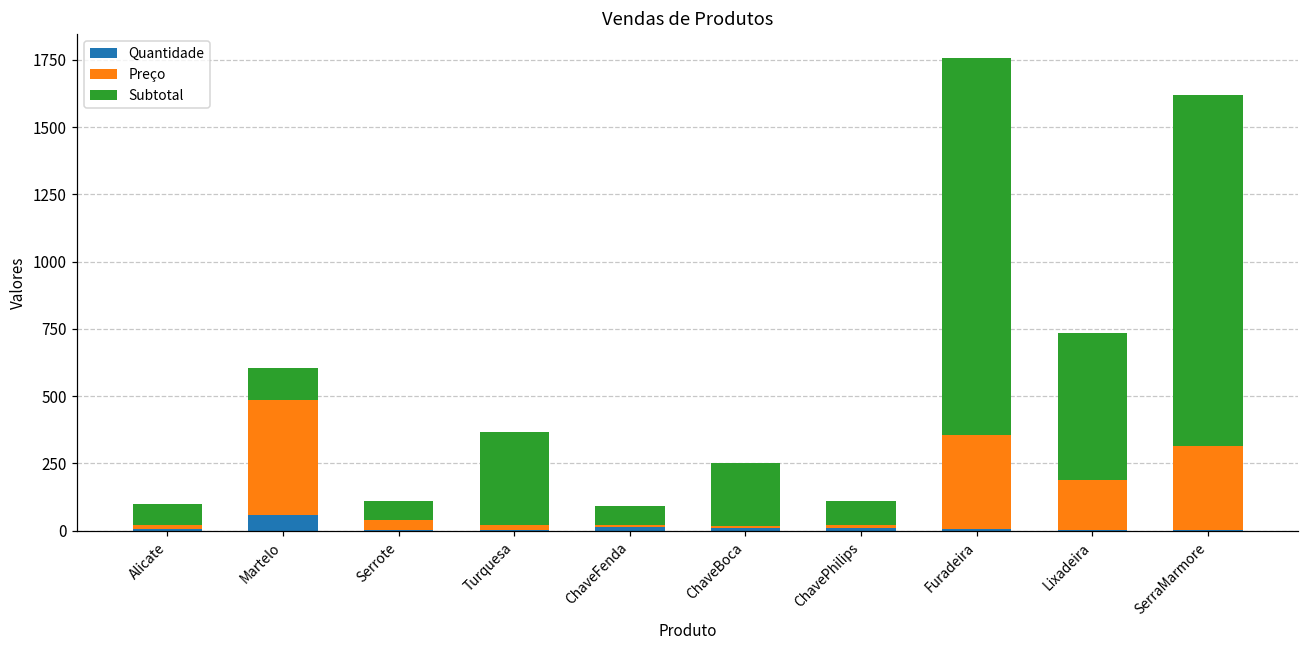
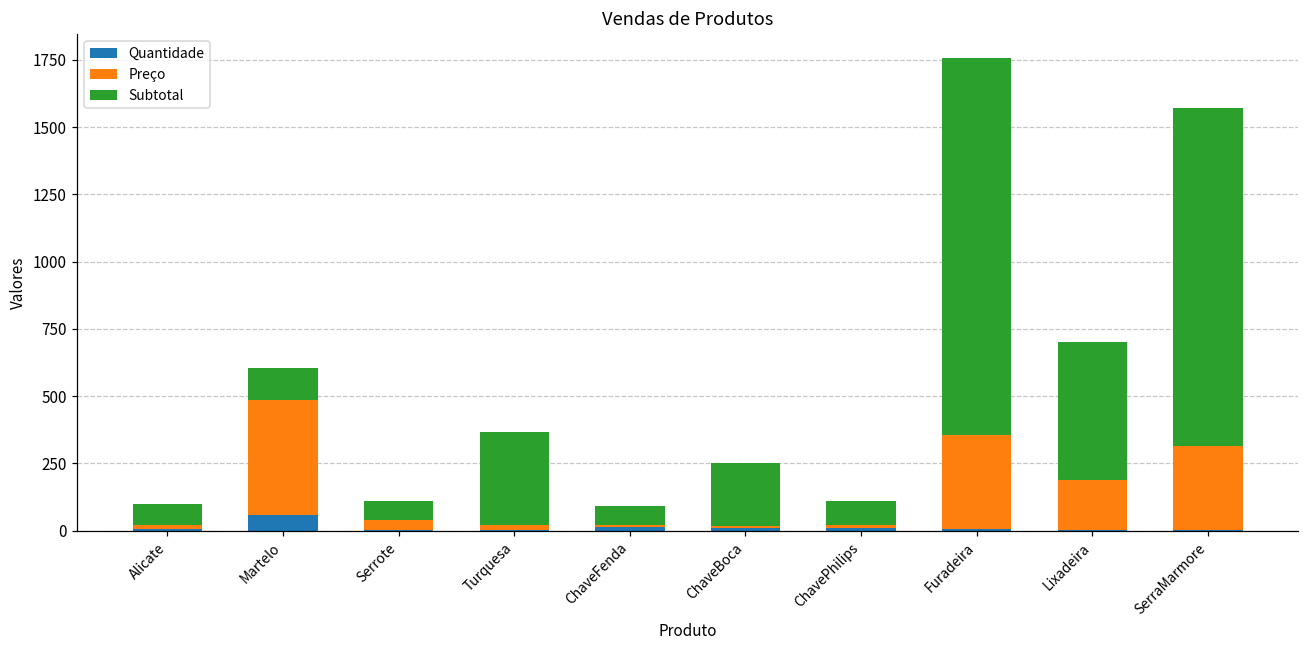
  {
    "Quantidade": {
      "Martelo": 60,
      "ChaveFenda": 10
    },
    "Preço": {
      "Alicate": 20,
      "Martelo": 430,
      "Serrote": 40,
      "Turquesa": 20,
      "Furadeira": 350,
      "Lixadeira": 190,
      "SerraMarmore": 310
    },
    "Subtotal": {
      "Alicate": 80,
      "Martelo": 120,
      "Serrote": 70,
      "Turquesa": 350,
      "ChaveFenda": 70,
      "ChaveBoca": 230,
      "ChavePhilips": 90,
      "Furadeira": 1400,
-     "Lixadeira": 550,
-     "SerraMarmore": 1310
+     "Lixadeira": 510,
+     "SerraMarmore": 1260
    }
  }
